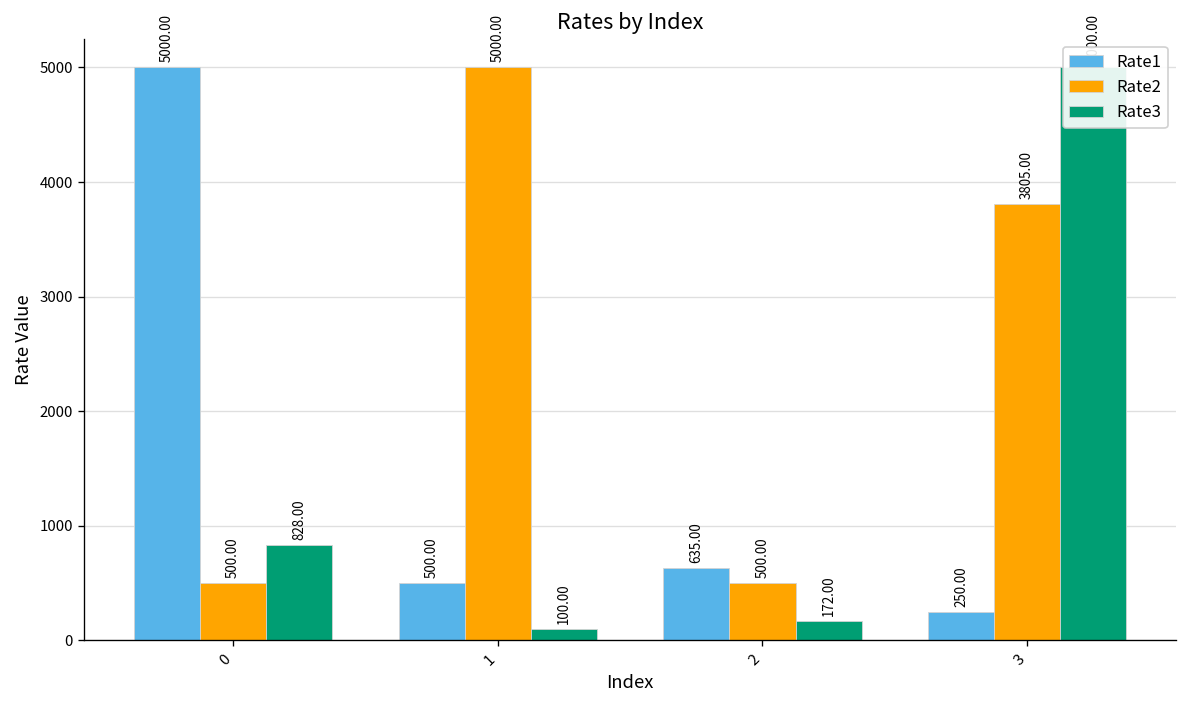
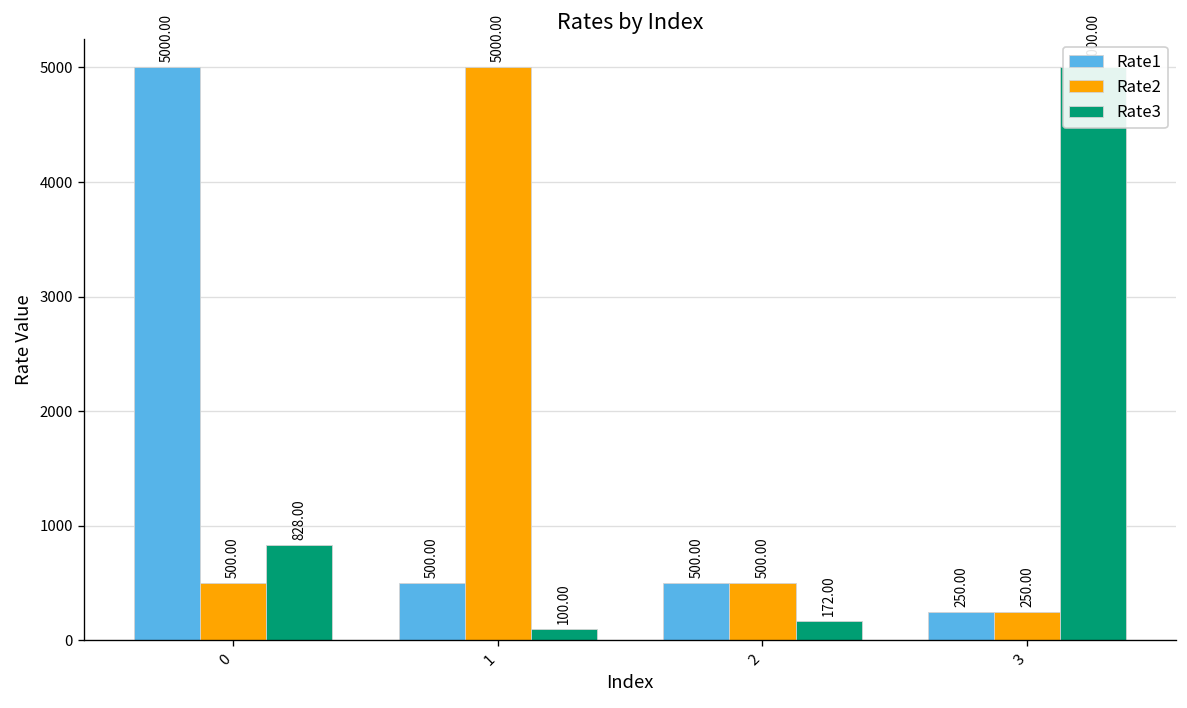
  {
    "Rate1": {
      "0": 5000.00,
      "1": 500.00,
-     "2": 635.00,
+     "2": 500.00,
      "3": 250.00
    },
    "Rate2": {
      "0": 500.00,
      "1": 5000.00,
      "2": 500.00,
-     "3": 3805.00
+     "3": 250.00
    },
    "Rate3": {
      "0": 828.00,
      "1": 100.00,
      "2": 172.00
    }
  }
